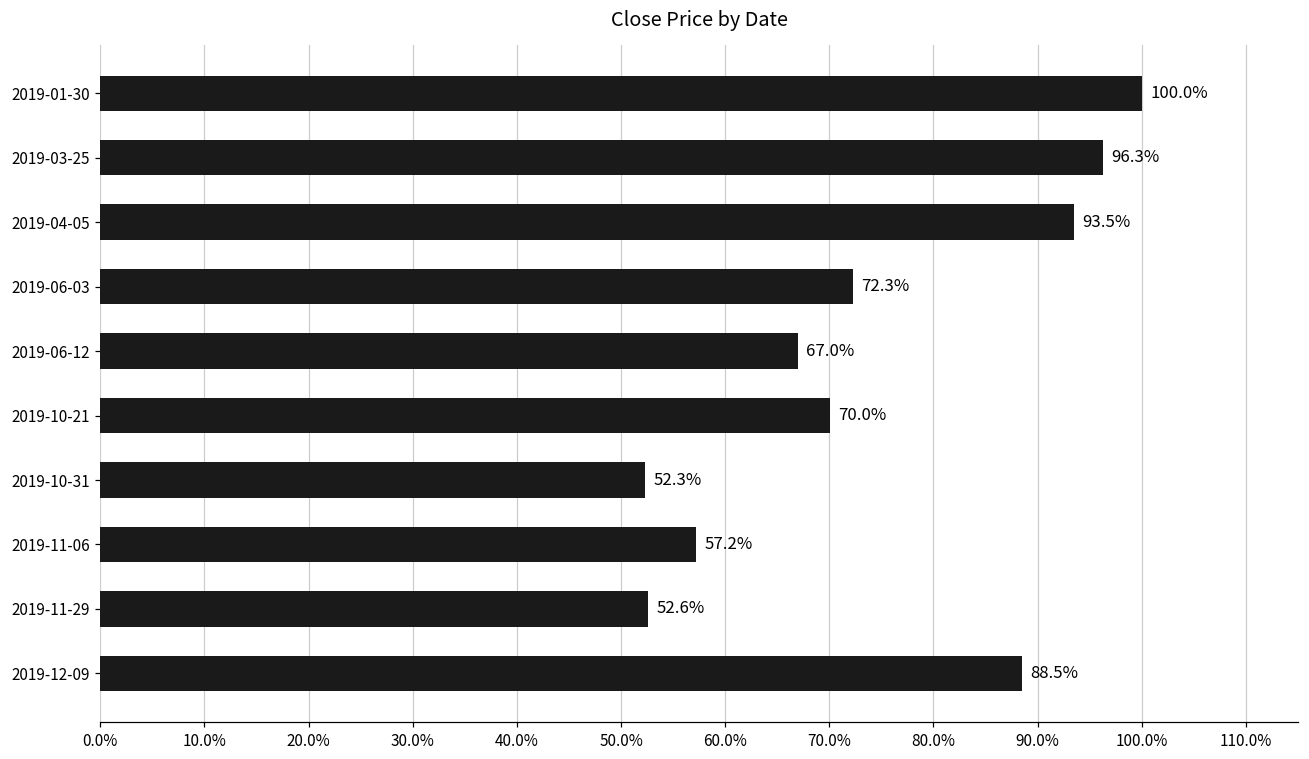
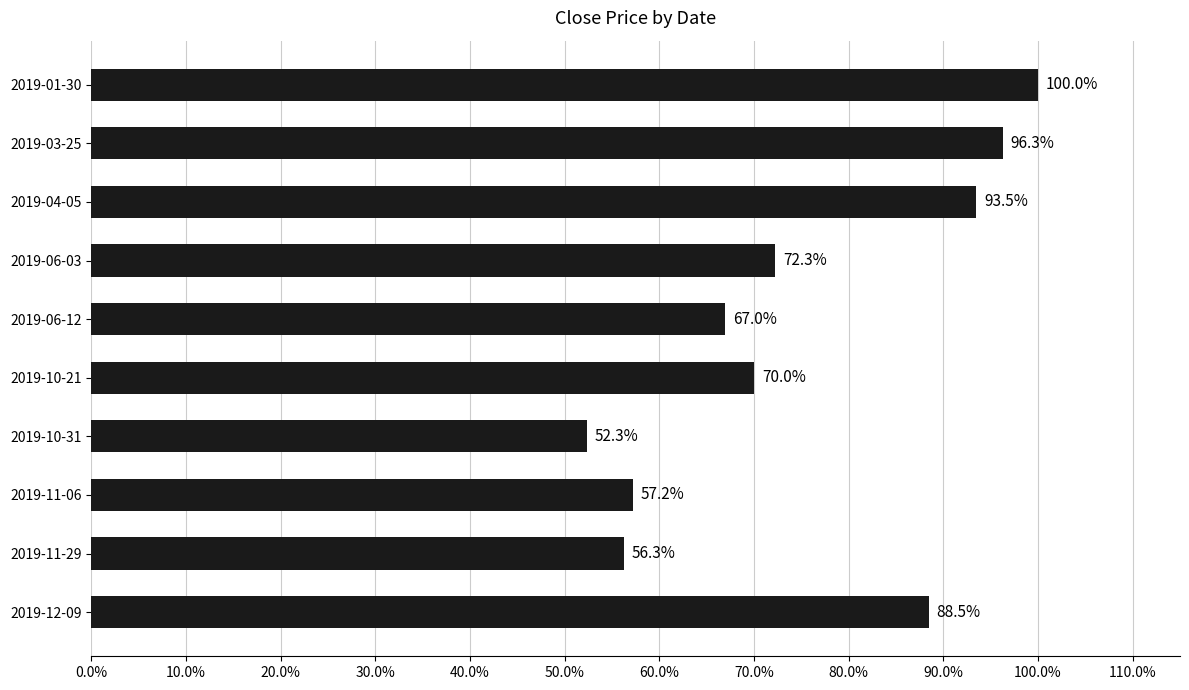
  {
    "2019-01-30": "100.0%",
    "2019-03-25": "96.3%",
    "2019-04-05": "93.5%",
    "2019-06-03": "72.3%",
    "2019-06-12": "67.0%",
    "2019-10-21": "70.0%",
    "2019-10-31": "52.3%",
    "2019-11-06": "57.2%",
-   "2019-11-29": "52.6%",
+   "2019-11-29": "56.3%",
    "2019-12-09": "88.5%"
  }
